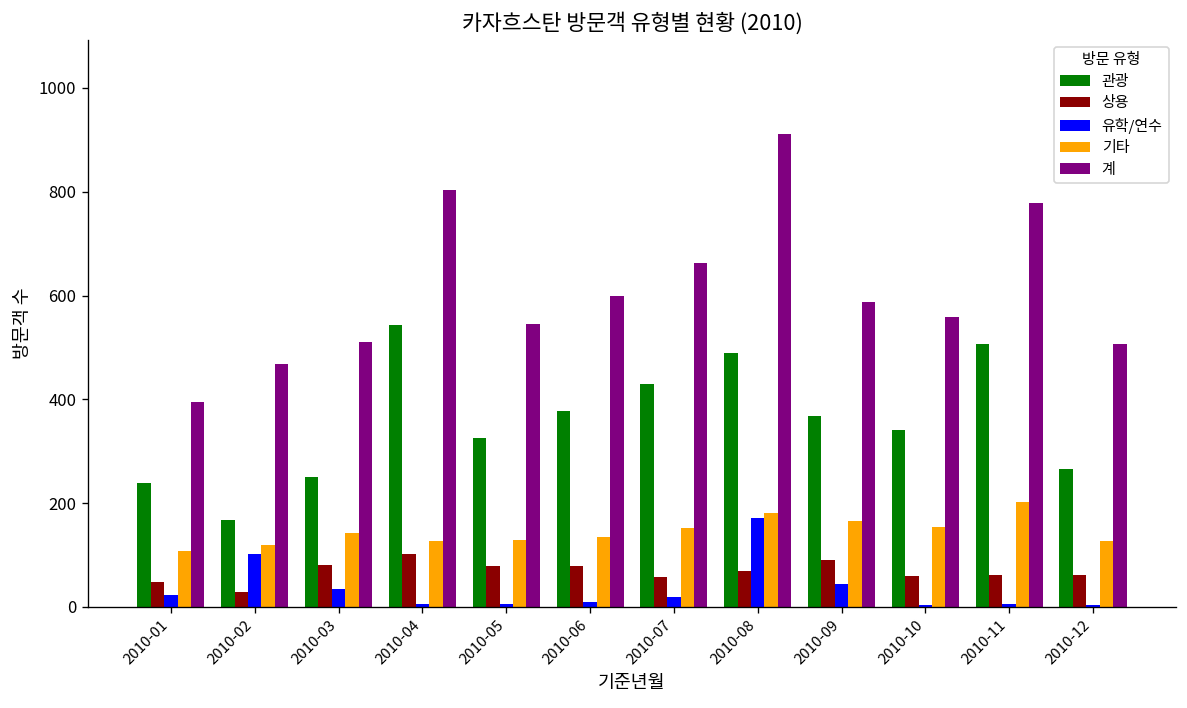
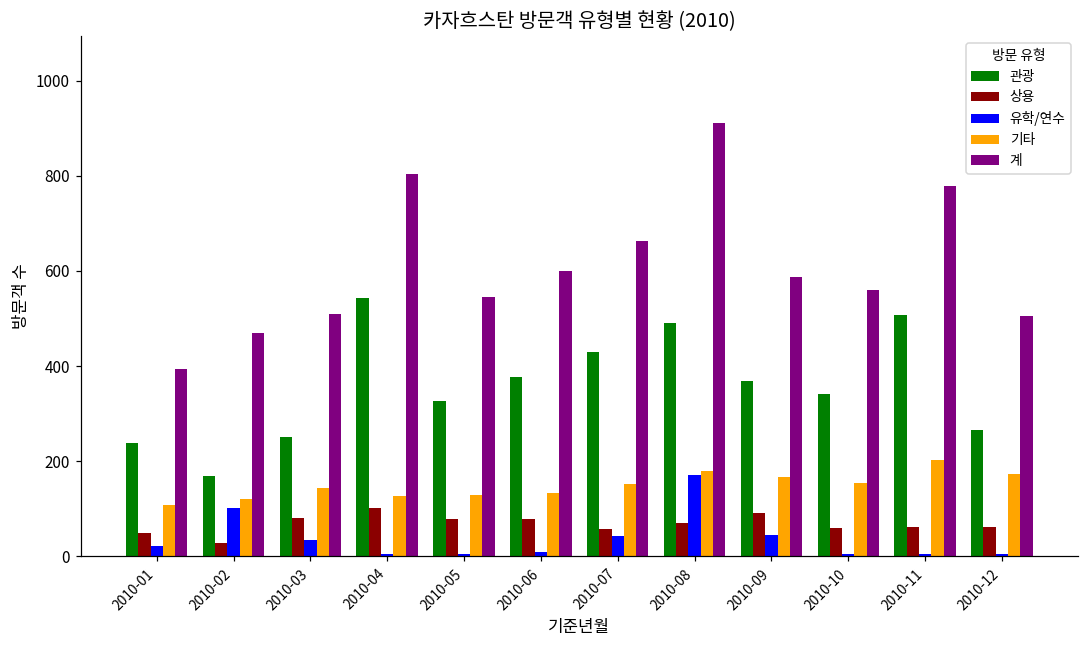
  {
    "관광": {
      "2010-01": 240,
      "2010-02": 170,
      "2010-03": 250,
      "2010-04": 540,
      "2010-05": 330,
      "2010-06": 380,
      "2010-07": 430,
      "2010-08": 490,
      "2010-09": 370,
      "2010-10": 340,
      "2010-11": 510,
      "2010-12": 270
    },
    "상용": {
      "2010-01": 50,
      "2010-02": 30,
      "2010-03": 80,
      "2010-04": 100,
      "2010-05": 80,
      "2010-06": 80,
      "2010-07": 60,
      "2010-08": 70,
      "2010-09": 90,
      "2010-10": 60,
      "2010-11": 60,
      "2010-12": 60
    },
    "유학/연수": {
      "2010-01": 20,
      "2010-02": 100,
      "2010-03": 40,
      "2010-06": 10,
-     "2010-07": 20,
+     "2010-07": 40,
      "2010-08": 170,
      "2010-09": 50
    },
    "기타": {
      "2010-01": 110,
      "2010-02": 120,
      "2010-03": 140,
      "2010-04": 130,
      "2010-05": 130,
      "2010-06": 130,
      "2010-07": 150,
      "2010-08": 180,
      "2010-09": 170,
      "2010-10": 150,
      "2010-11": 200,
-     "2010-12": 130
+     "2010-12": 170
    },
    "계": {
      "2010-01": 390,
      "2010-02": 470,
      "2010-03": 510,
      "2010-04": 800,
      "2010-05": 550,
      "2010-06": 600,
      "2010-07": 660,
      "2010-08": 910,
      "2010-09": 590,
      "2010-10": 560,
      "2010-11": 780,
      "2010-12": 510
    }
  }
